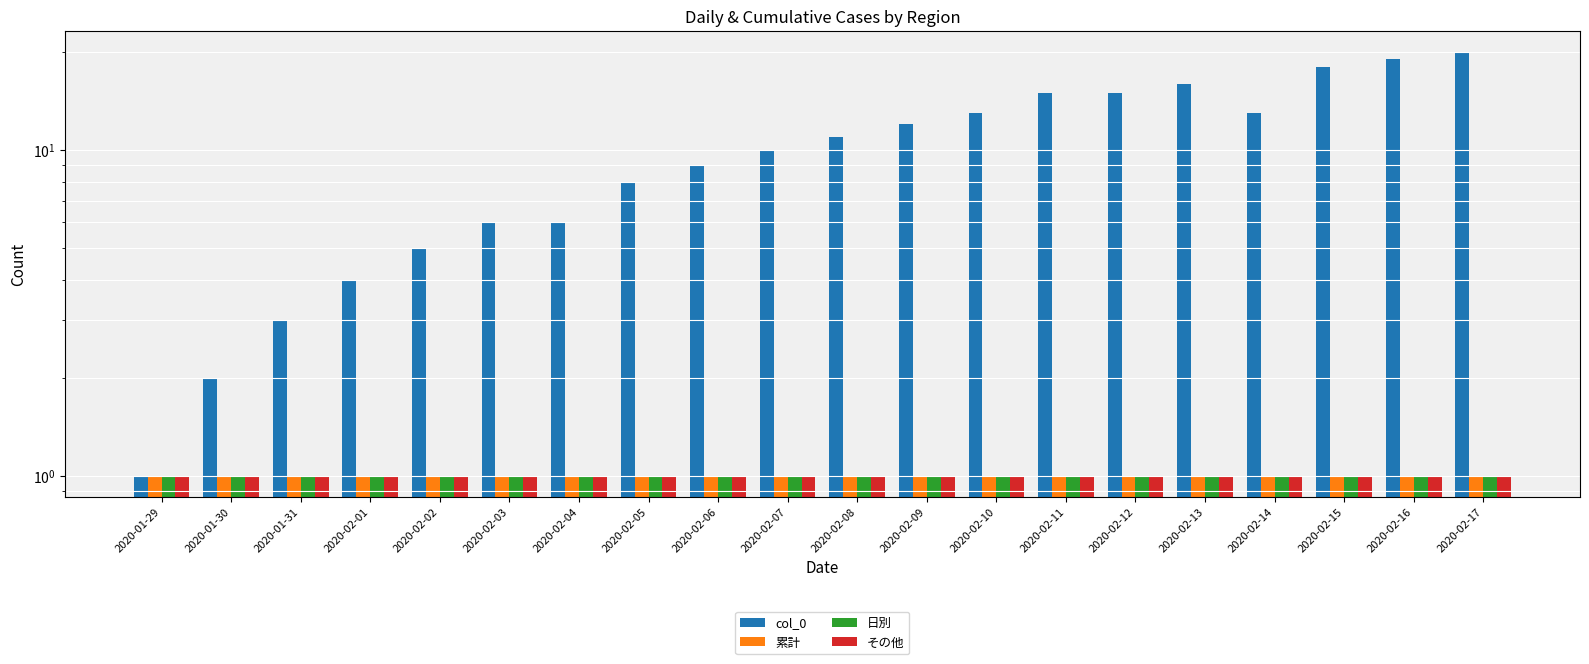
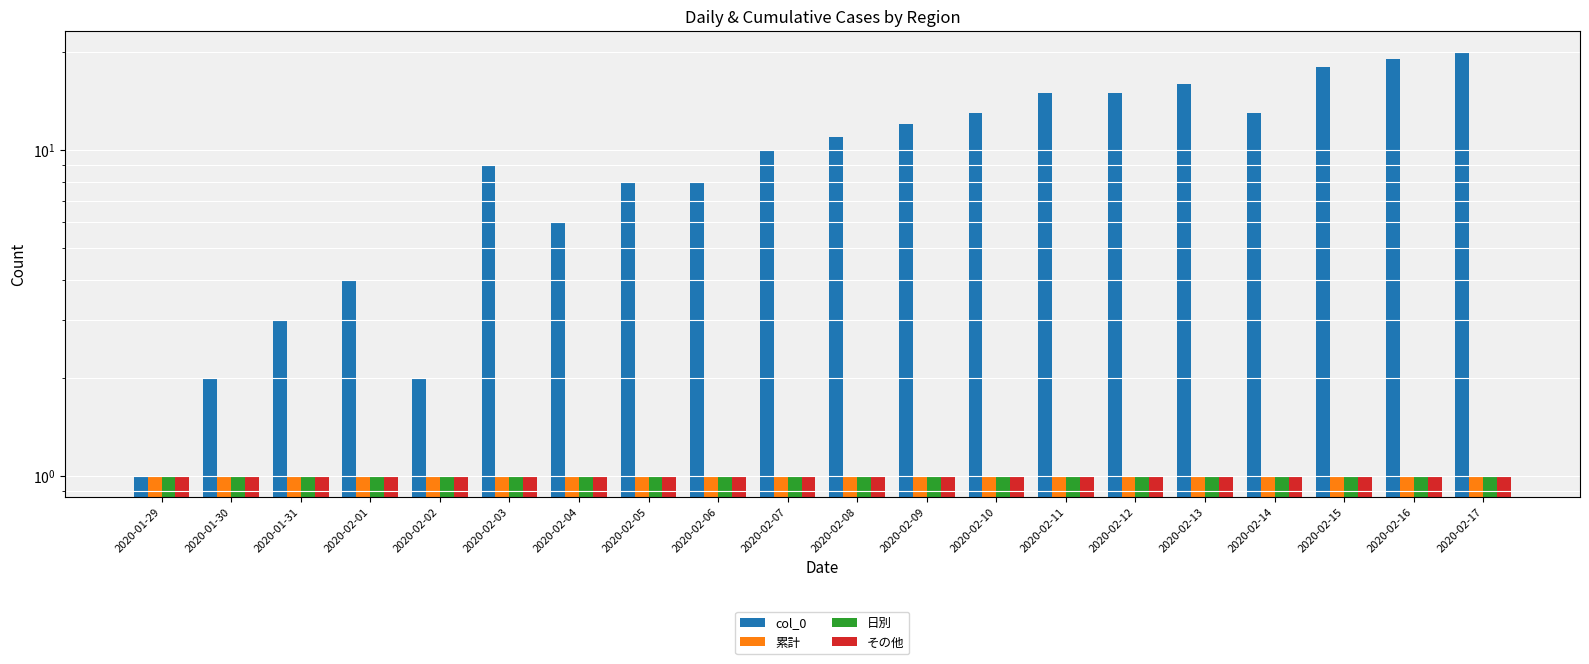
  {
    "col_0": {
      "2020-01-29": 1.0,
      "2020-01-30": 2.0,
      "2020-01-31": 3.0,
      "2020-02-01": 4.0,
-     "2020-02-02": 5.0,
-     "2020-02-03": 6.0,
+     "2020-02-02": 2.0,
+     "2020-02-03": 9.0,
      "2020-02-04": 6.0,
      "2020-02-05": 8.0,
-     "2020-02-06": 9.0,
+     "2020-02-06": 8.0,
      "2020-02-07": 10.0,
      "2020-02-08": 11.0,
      "2020-02-09": 12.0,
      "2020-02-10": 13.0,
      "2020-02-11": 15,
      "2020-02-12": 15,
      "2020-02-13": 16,
      "2020-02-14": 13.0,
      "2020-02-15": 18,
      "2020-02-16": 19,
      "2020-02-17": 20
    },
    "累計": {
      "2020-01-29": 1.0,
      "2020-01-30": 1.0,
      "2020-01-31": 1.0,
      "2020-02-01": 1.0,
      "2020-02-02": 1.0,
      "2020-02-03": 1.0,
      "2020-02-04": 1.0,
      "2020-02-05": 1.0,
      "2020-02-06": 1.0,
      "2020-02-07": 1.0,
      "2020-02-08": 1.0,
      "2020-02-09": 1.0,
      "2020-02-10": 1.0,
      "2020-02-11": 1.0,
      "2020-02-12": 1.0,
      "2020-02-13": 1.0,
      "2020-02-14": 1.0,
      "2020-02-15": 1.0,
      "2020-02-16": 1.0,
      "2020-02-17": 1.0
    },
    "日別": {
      "2020-01-29": 1.0,
      "2020-01-30": 1.0,
      "2020-01-31": 1.0,
      "2020-02-01": 1.0,
      "2020-02-02": 1.0,
      "2020-02-03": 1.0,
      "2020-02-04": 1.0,
      "2020-02-05": 1.0,
      "2020-02-06": 1.0,
      "2020-02-07": 1.0,
      "2020-02-08": 1.0,
      "2020-02-09": 1.0,
      "2020-02-10": 1.0,
      "2020-02-11": 1.0,
      "2020-02-12": 1.0,
      "2020-02-13": 1.0,
      "2020-02-14": 1.0,
      "2020-02-15": 1.0,
      "2020-02-16": 1.0,
      "2020-02-17": 1.0
    },
    "その他": {
      "2020-01-29": 1.0,
      "2020-01-30": 1.0,
      "2020-01-31": 1.0,
      "2020-02-01": 1.0,
      "2020-02-02": 1.0,
      "2020-02-03": 1.0,
      "2020-02-04": 1.0,
      "2020-02-05": 1.0,
      "2020-02-06": 1.0,
      "2020-02-07": 1.0,
      "2020-02-08": 1.0,
      "2020-02-09": 1.0,
      "2020-02-10": 1.0,
      "2020-02-11": 1.0,
      "2020-02-12": 1.0,
      "2020-02-13": 1.0,
      "2020-02-14": 1.0,
      "2020-02-15": 1.0,
      "2020-02-16": 1.0,
      "2020-02-17": 1.0
    }
  }
